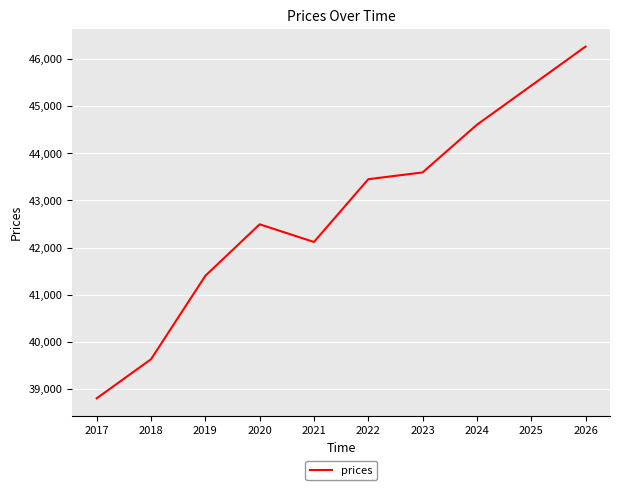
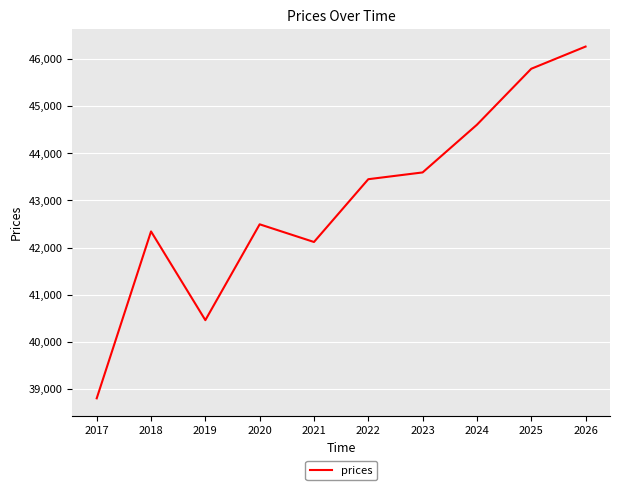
  {
    "2017": "38,800",
-   "2018": "39,600",
-   "2019": "41,400",
+   "2018": "42,300",
+   "2019": "40,500",
    "2020": "42,500",
    "2021": "42,100",
    "2022": "43,400",
    "2023": "43,600",
    "2024": "44,600",
-   "2025": "45,400",
+   "2025": "45,800",
    "2026": "46,300"
  }
